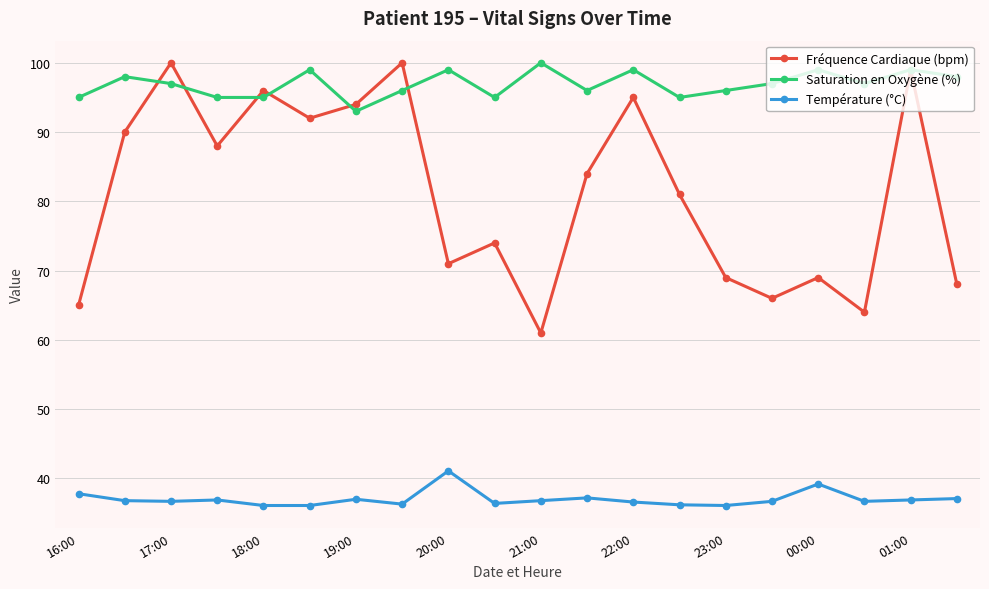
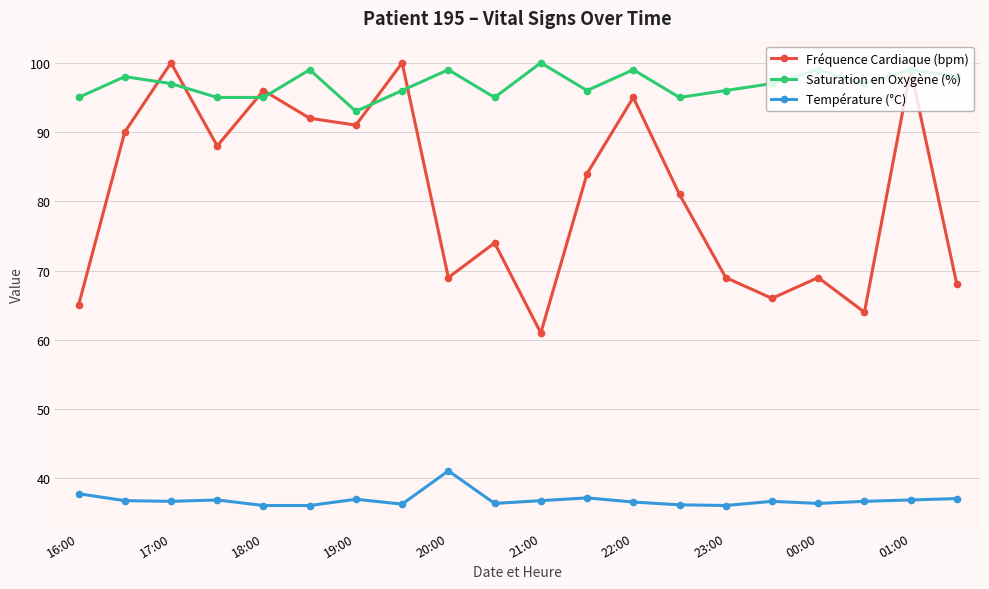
  {
    "Fréquence Cardiaque (bpm)": {
      "16:00": 65,
      "17:00": 100,
      "18:00": 96,
-     "19:00": 94,
-     "20:00": 71,
+     "19:00": 91,
+     "20:00": 69,
      "21:00": 61,
      "22:00": 95,
      "23:00": 69,
      "00:00": 69
    },
    "Saturation en Oxygène (%)": {
      "16:00": 95,
      "17:00": 97,
      "18:00": 95,
      "19:00": 93,
      "20:00": 99,
      "21:00": 100,
      "22:00": 99,
      "23:00": 96
    },
    "Température (°C)": {
      "16:00": 38,
      "17:00": 37,
      "18:00": 36,
      "19:00": 37,
      "20:00": 41,
      "21:00": 37,
      "22:00": 37,
      "23:00": 36,
-     "00:00": 39,
+     "00:00": 36,
      "01:00": 37
    }
  }
